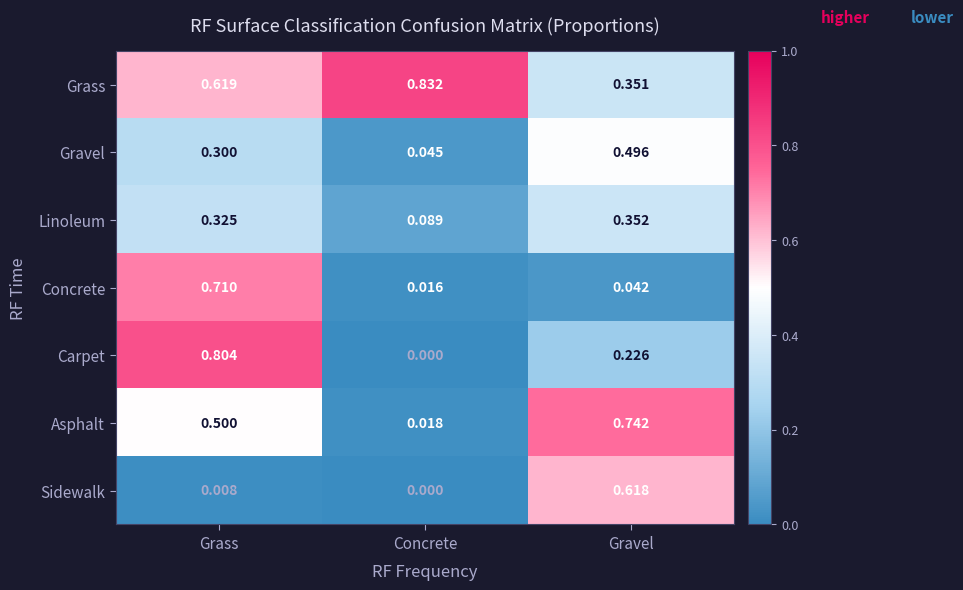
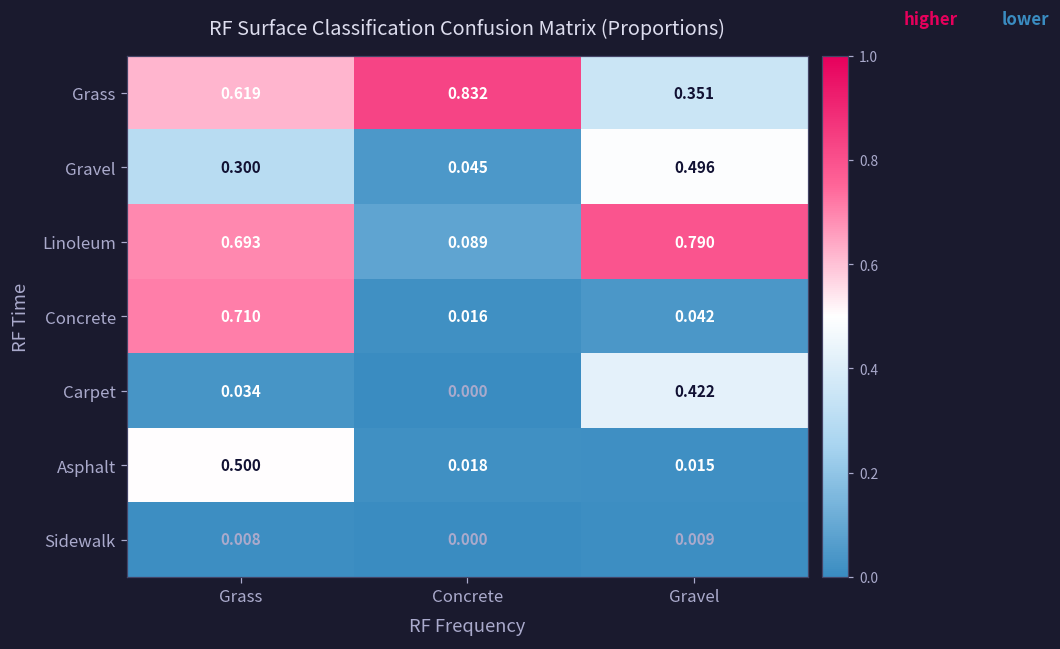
  {
    "Grass": {
      "Grass": 0.619,
      "Concrete": 0.832,
      "Gravel": 0.351
    },
    "Gravel": {
      "Grass": 0.300,
      "Concrete": 0.045,
      "Gravel": 0.496
    },
    "Linoleum": {
-     "Grass": 0.325,
+     "Grass": 0.693,
      "Concrete": 0.089,
-     "Gravel": 0.352
+     "Gravel": 0.790
    },
    "Concrete": {
      "Grass": 0.710,
      "Concrete": 0.016,
      "Gravel": 0.042
    },
    "Carpet": {
-     "Grass": 0.804,
+     "Grass": 0.034,
      "Concrete": 0.000,
-     "Gravel": 0.226
+     "Gravel": 0.422
    },
    "Asphalt": {
      "Grass": 0.500,
      "Concrete": 0.018,
-     "Gravel": 0.742
+     "Gravel": 0.015
    },
    "Sidewalk": {
      "Grass": 0.008,
      "Concrete": 0.000,
-     "Gravel": 0.618
+     "Gravel": 0.009
    }
  }
